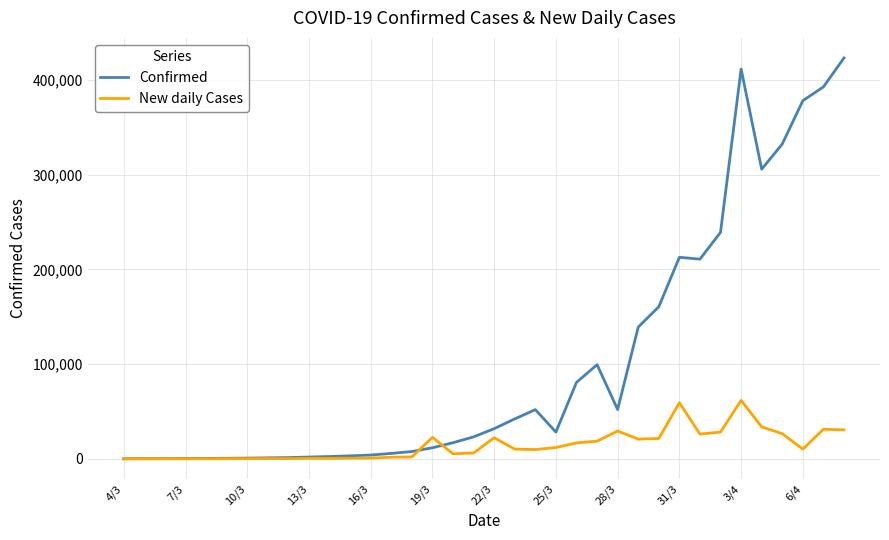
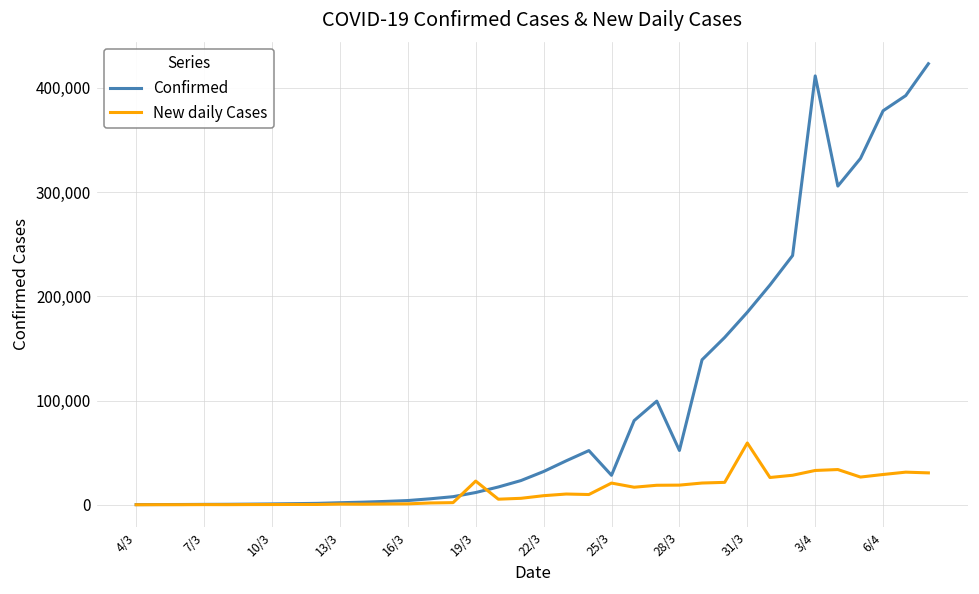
  {
    "Confirmed": {
      "16/3": "0",
      "19/3": "10,000",
      "22/3": "30,000",
      "25/3": "30,000",
      "28/3": "50,000",
-     "31/3": "210,000",
+     "31/3": "180,000",
      "3/4": "410,000",
      "6/4": "380,000"
    },
    "New daily Cases": {
      "16/3": "0",
      "19/3": "20,000",
-     "22/3": "20,000",
-     "25/3": "10,000",
-     "28/3": "30,000",
+     "22/3": "10,000",
+     "25/3": "20,000",
+     "28/3": "20,000",
      "31/3": "60,000",
-     "3/4": "60,000",
-     "6/4": "10,000"
+     "3/4": "30,000",
+     "6/4": "30,000"
    }
  }
